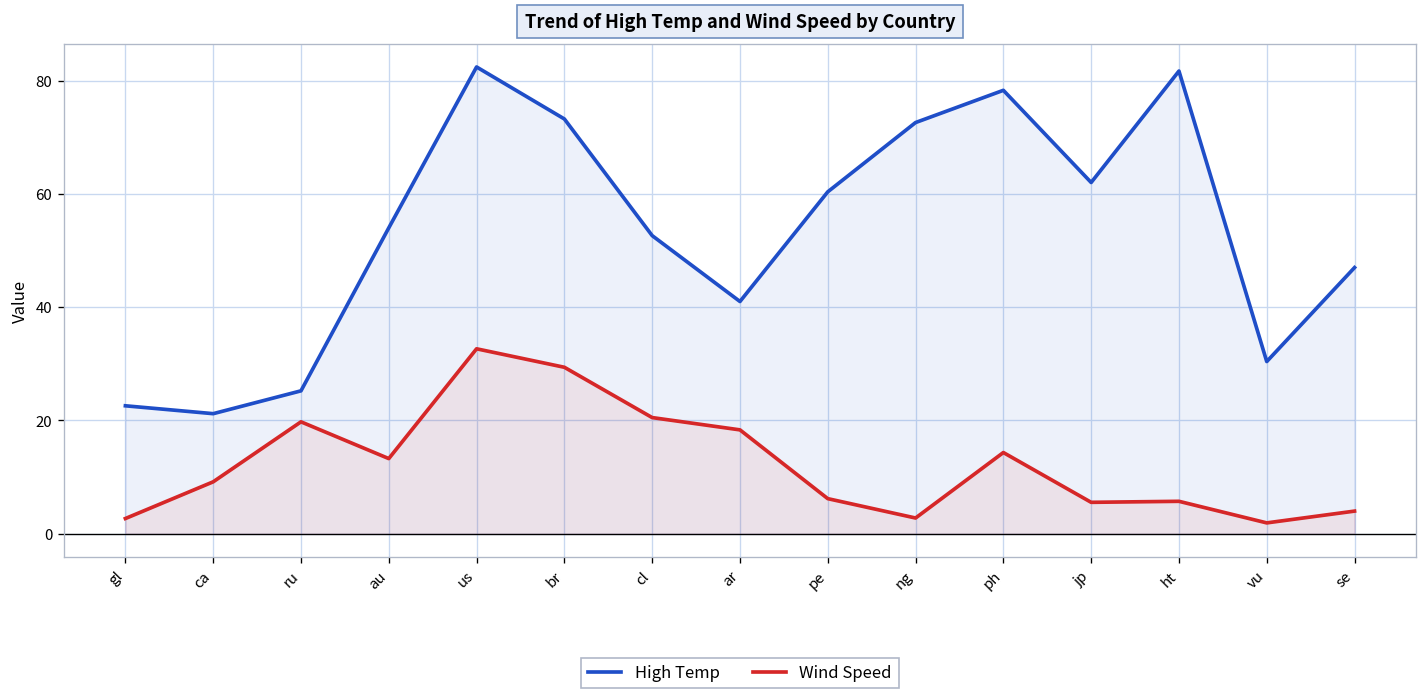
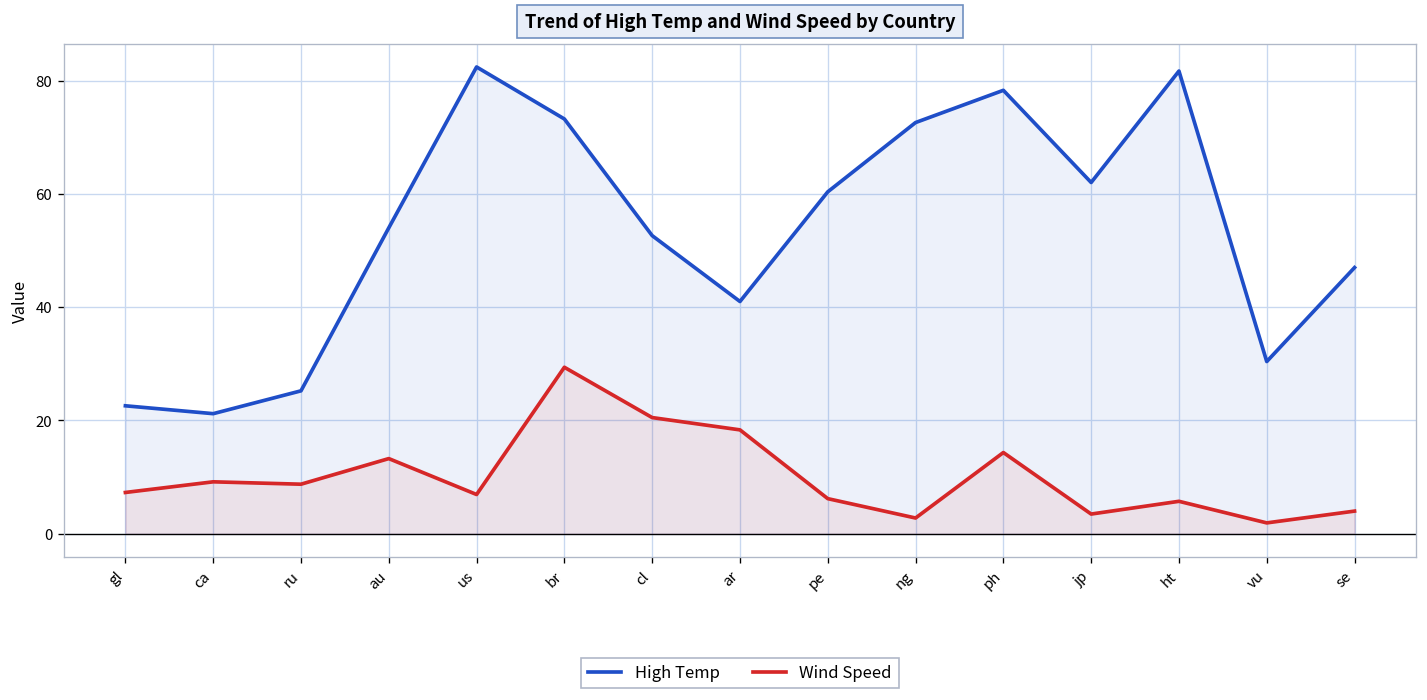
  {
    "High Temp": {
      "gl": 23,
      "ca": 21,
      "ru": 25,
      "au": 54,
      "us": 82,
      "br": 73,
      "cl": 53,
      "ar": 41,
      "pe": 60,
      "ng": 73,
      "ph": 78,
      "jp": 62,
      "ht": 82,
      "vu": 30,
      "se": 47
    },
    "Wind Speed": {
-     "gl": 3,
+     "gl": 7,
      "ca": 9,
-     "ru": 20,
+     "ru": 9,
      "au": 13,
-     "us": 33,
+     "us": 7,
      "br": 29,
      "cl": 21,
      "ar": 18,
      "pe": 6,
      "ng": 3,
      "ph": 14,
-     "jp": 6,
+     "jp": 3,
      "ht": 6,
      "vu": 2,
      "se": 4
    }
  }
